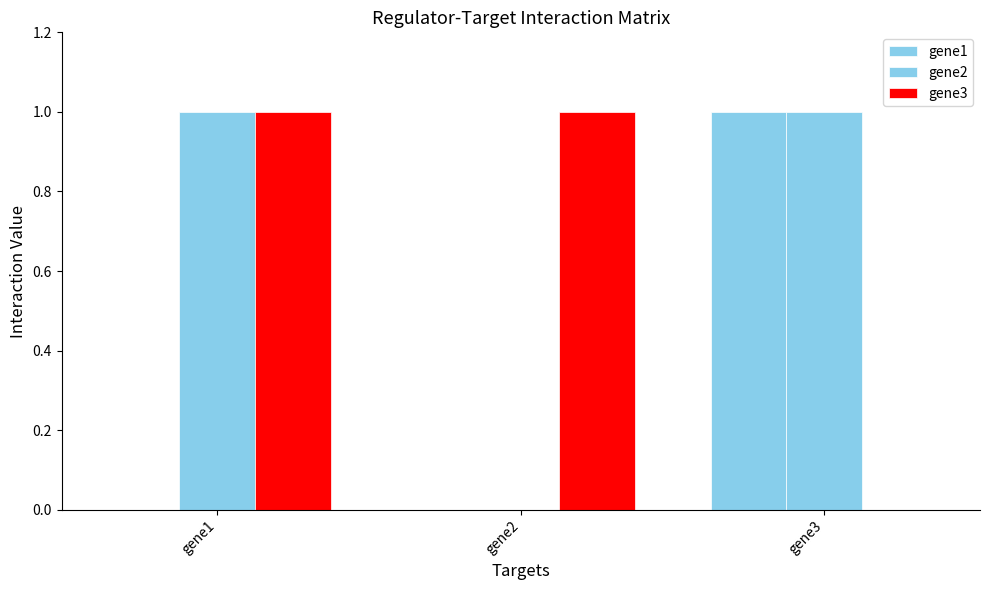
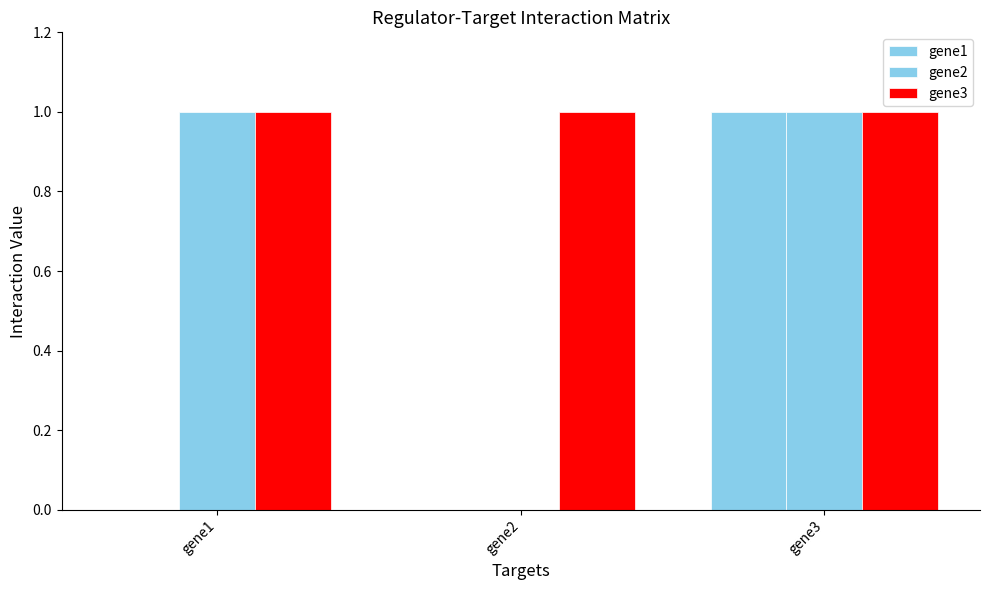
  {
    "gene3": {
      "gene1": 1,
      "gene2": 1,
-     "gene3": 0
+     "gene3": 1
    }
  }
